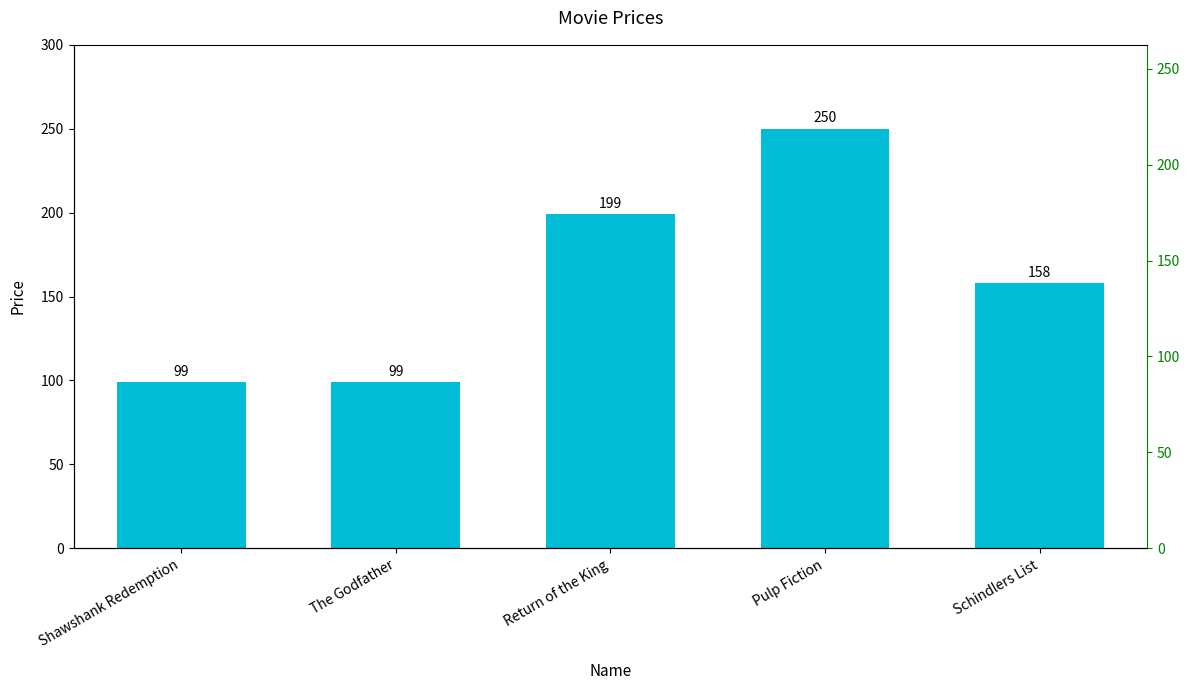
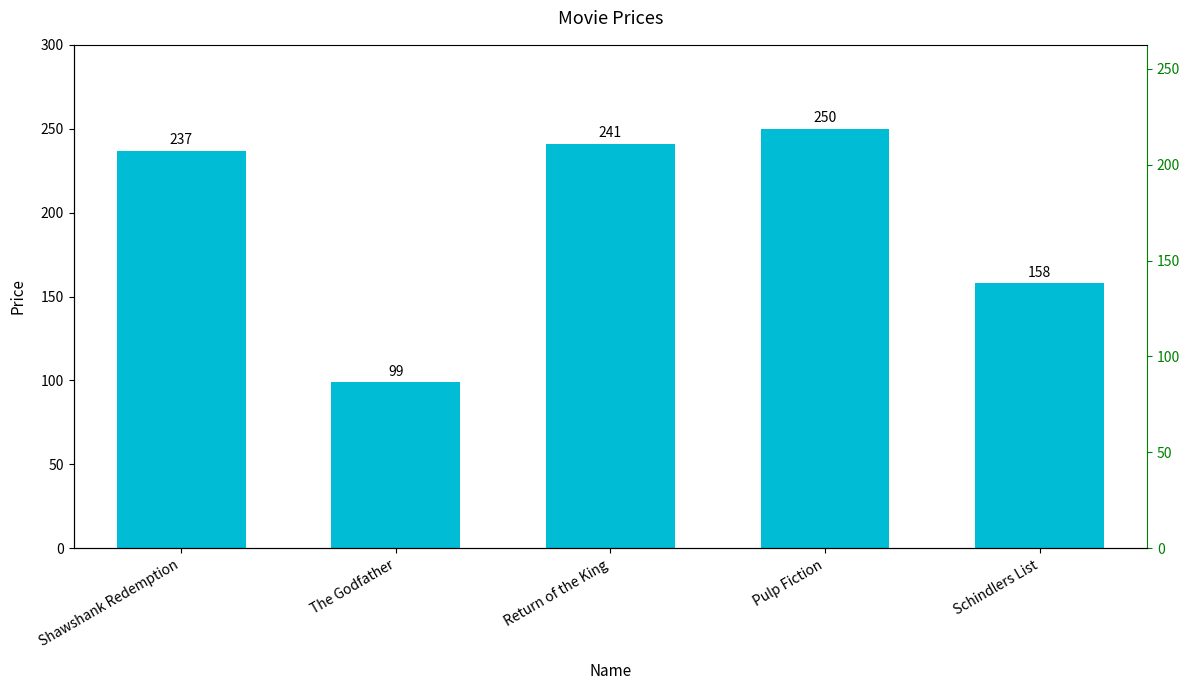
  {
-   "Shawshank Redemption": 99,
+   "Shawshank Redemption": 237,
    "The Godfather": 99,
-   "Return of the King": 199,
+   "Return of the King": 241,
    "Pulp Fiction": 250,
    "Schindlers List": 158
  }
